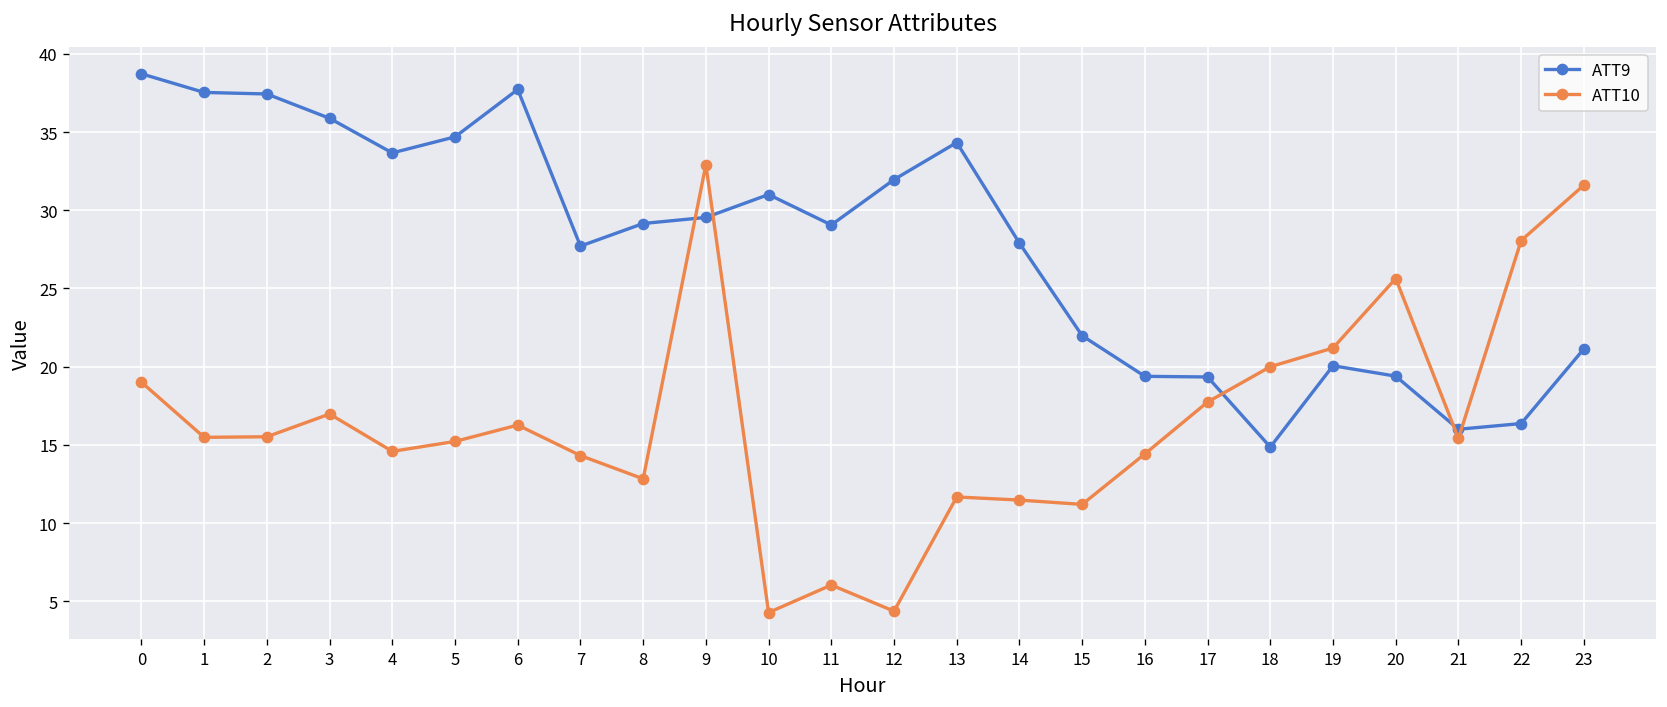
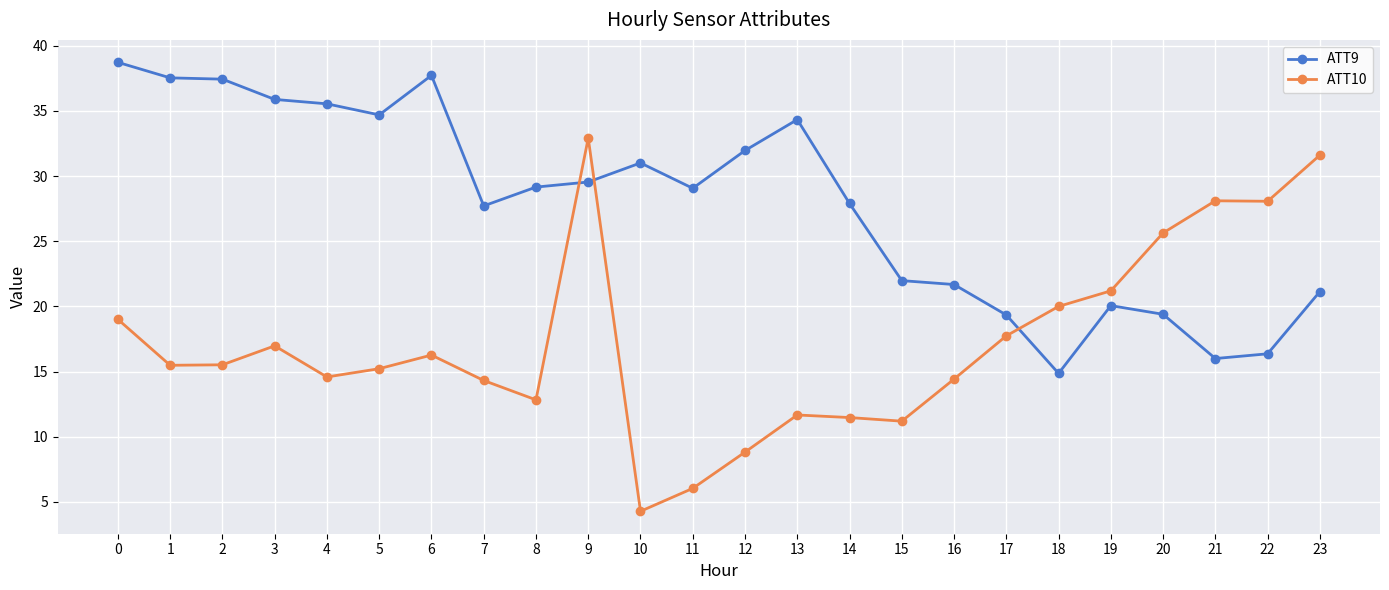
  {
    "ATT9": {
      "0": 38.7,
      "1": 37.5,
      "2": 37.4,
      "3": 35.9,
-     "4": 33.7,
+     "4": 35.5,
      "5": 34.7,
      "6": 37.7,
      "7": 27.7,
      "8": 29.2,
      "9": 29.5,
      "10": 31.0,
      "11": 29.1,
      "12": 32.0,
      "13": 34.3,
      "14": 27.9,
      "15": 22.0,
-     "16": 19.4,
+     "16": 21.7,
      "17": 19.3,
      "18": 14.9,
      "19": 20.1,
      "20": 19.4,
      "21": 16.0,
      "22": 16.4,
      "23": 21.1
    },
    "ATT10": {
      "0": 19.0,
      "1": 15.5,
      "2": 15.5,
      "3": 17.0,
      "4": 14.6,
      "5": 15.2,
      "6": 16.3,
      "7": 14.3,
      "8": 12.8,
      "9": 32.9,
      "10": 4.3,
      "11": 6.0,
-     "12": 4.4,
+     "12": 8.8,
      "13": 11.7,
      "14": 11.5,
      "15": 11.2,
      "16": 14.4,
      "17": 17.7,
      "18": 20.0,
      "19": 21.2,
      "20": 25.6,
-     "21": 15.4,
+     "21": 28.1,
      "22": 28.1,
      "23": 31.6
    }
  }
